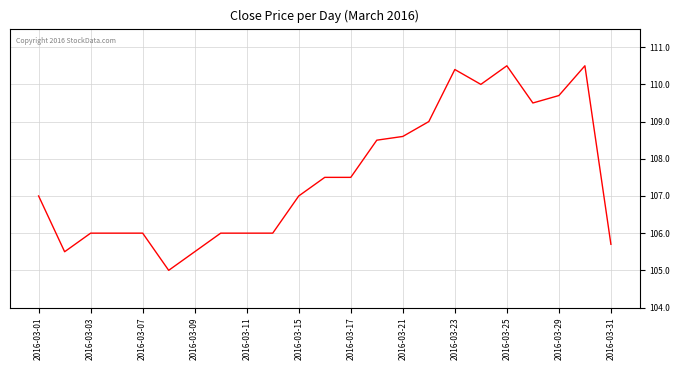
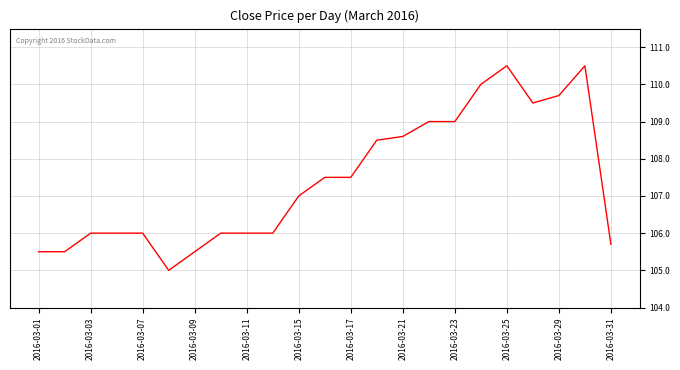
  {
-   "2016-03-01": 107.0,
+   "2016-03-01": 105.5,
    "2016-03-03": 106.0,
    "2016-03-07": 106.0,
    "2016-03-09": 105.5,
    "2016-03-11": 106.0,
    "2016-03-15": 107.0,
    "2016-03-17": 107.5,
    "2016-03-21": 108.6,
-   "2016-03-23": 110.4,
+   "2016-03-23": 109.0,
    "2016-03-25": 110.5,
    "2016-03-29": 109.7,
    "2016-03-31": 105.7
  }
